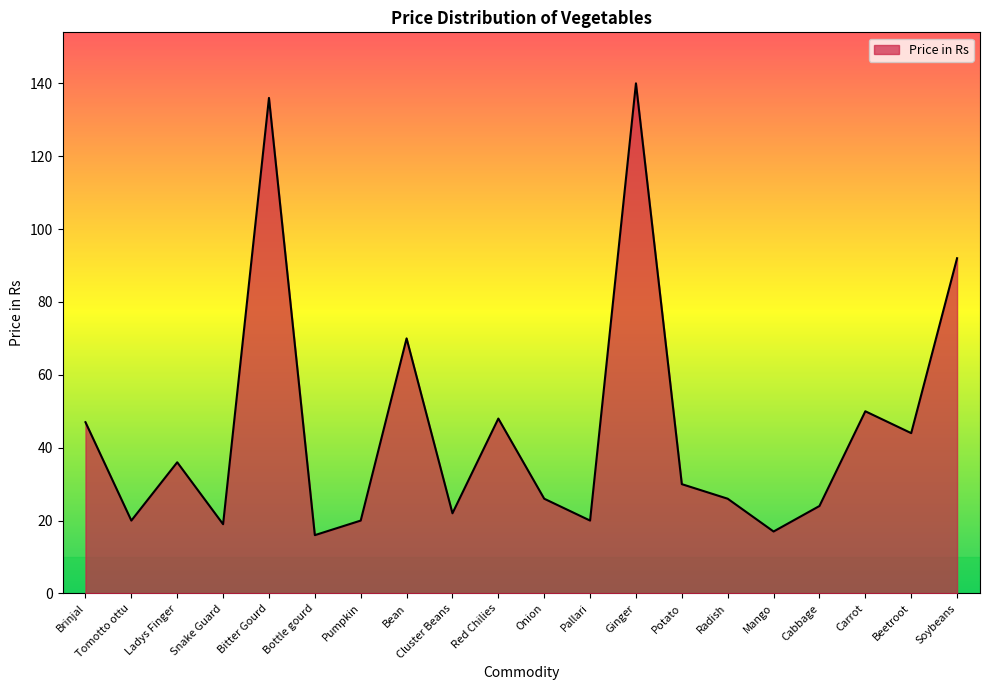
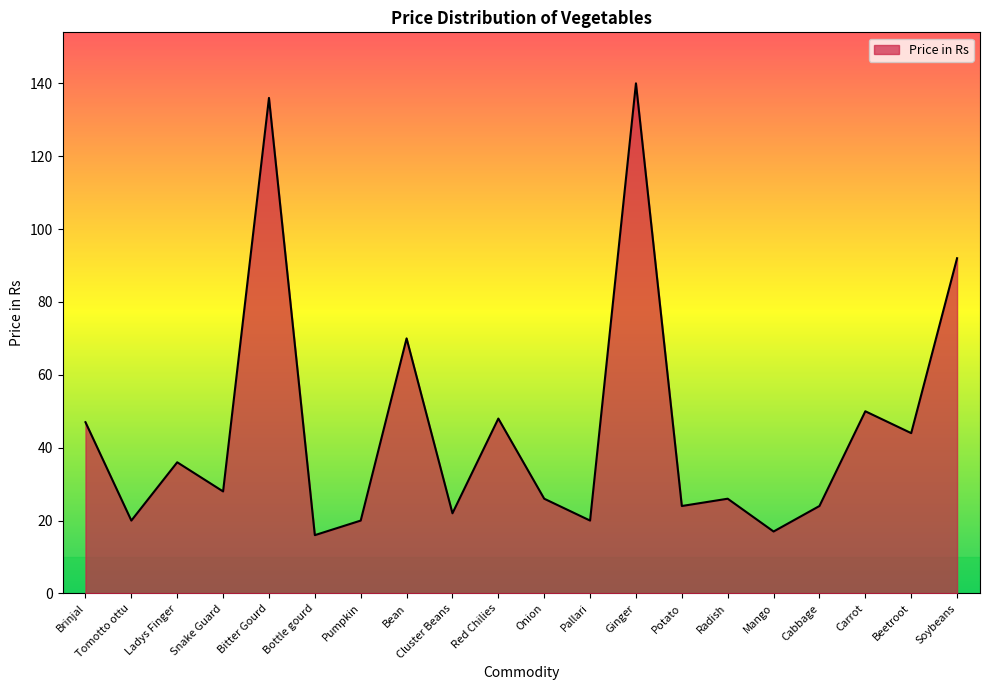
  {
    "Brinjal": 47,
    "Tomotto ottu": 20,
    "Ladys Finger": 36,
-   "Snake Guard": 19,
+   "Snake Guard": 28,
    "Bitter Gourd": 136,
    "Bottle gourd": 16,
    "Pumpkin": 20,
    "Bean": 70,
    "Cluster Beans": 22,
    "Red Chilies": 48,
    "Onion": 26,
    "Pallari": 20,
    "Ginger": 140,
-   "Potato": 30,
+   "Potato": 24,
    "Radish": 26,
    "Mango": 17,
    "Cabbage": 24,
    "Carrot": 50,
    "Beetroot": 44,
    "Soybeans": 92
  }
